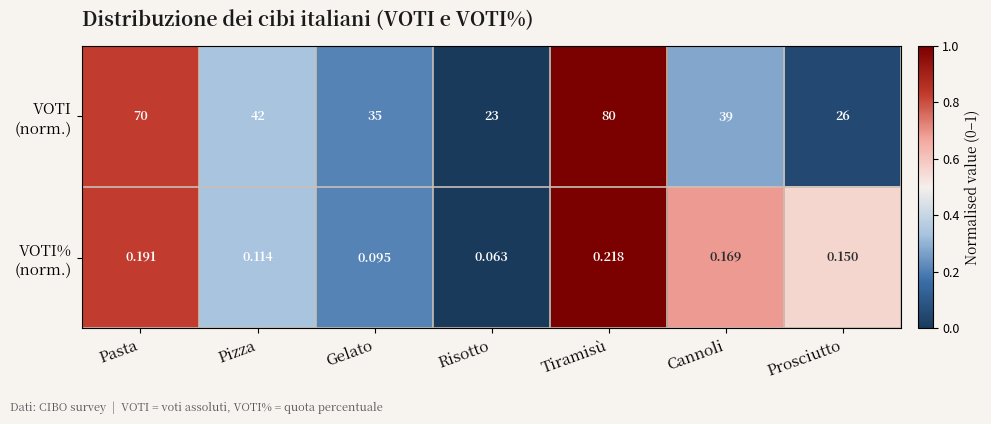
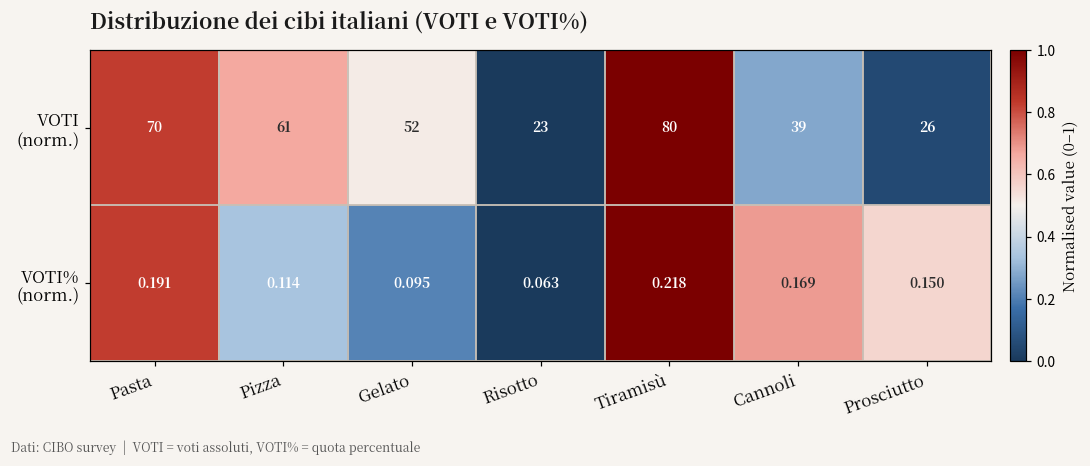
  {
    "VOTI (norm.)": {
      "Pasta": 70,
-     "Pizza": 42,
-     "Gelato": 35,
+     "Pizza": 61,
+     "Gelato": 52,
      "Risotto": 23,
      "Tiramisù": 80,
      "Cannoli": 39,
      "Prosciutto": 26
    },
    "VOTI% (norm.)": {
      "Pasta": 0.191,
      "Pizza": 0.114,
      "Gelato": 0.095,
      "Risotto": 0.063,
      "Tiramisù": 0.218,
      "Cannoli": 0.169,
      "Prosciutto": 0.150
    }
  }
